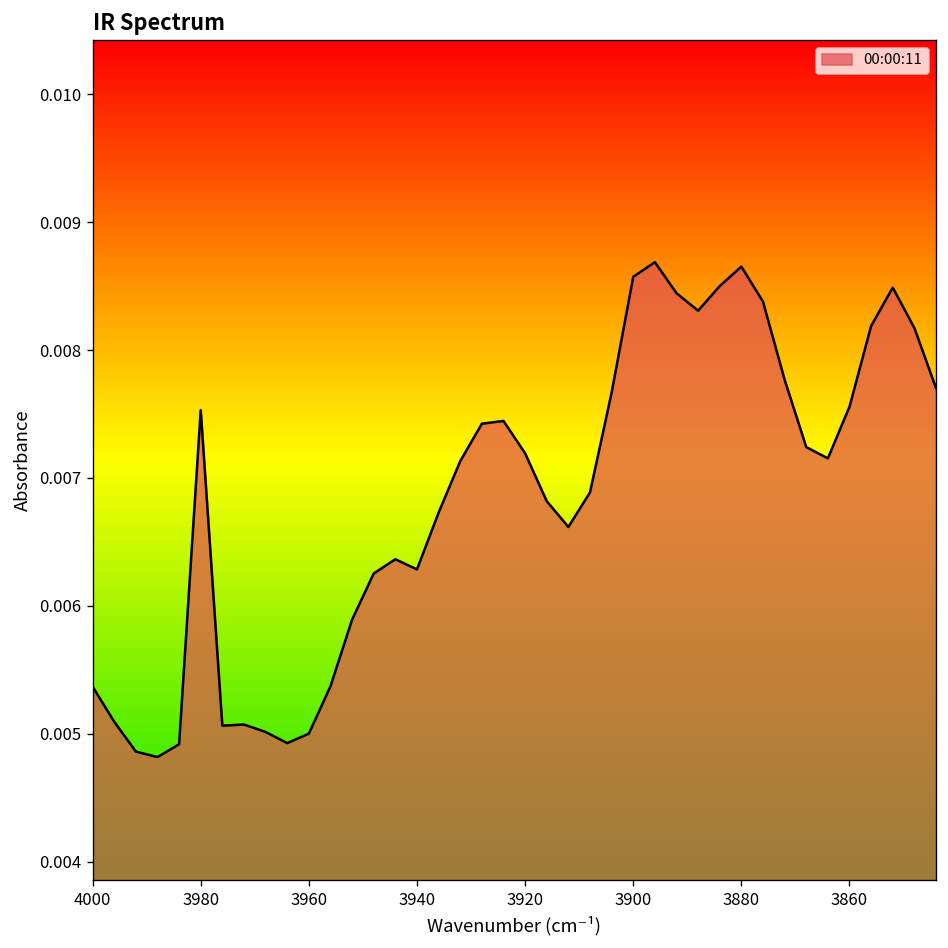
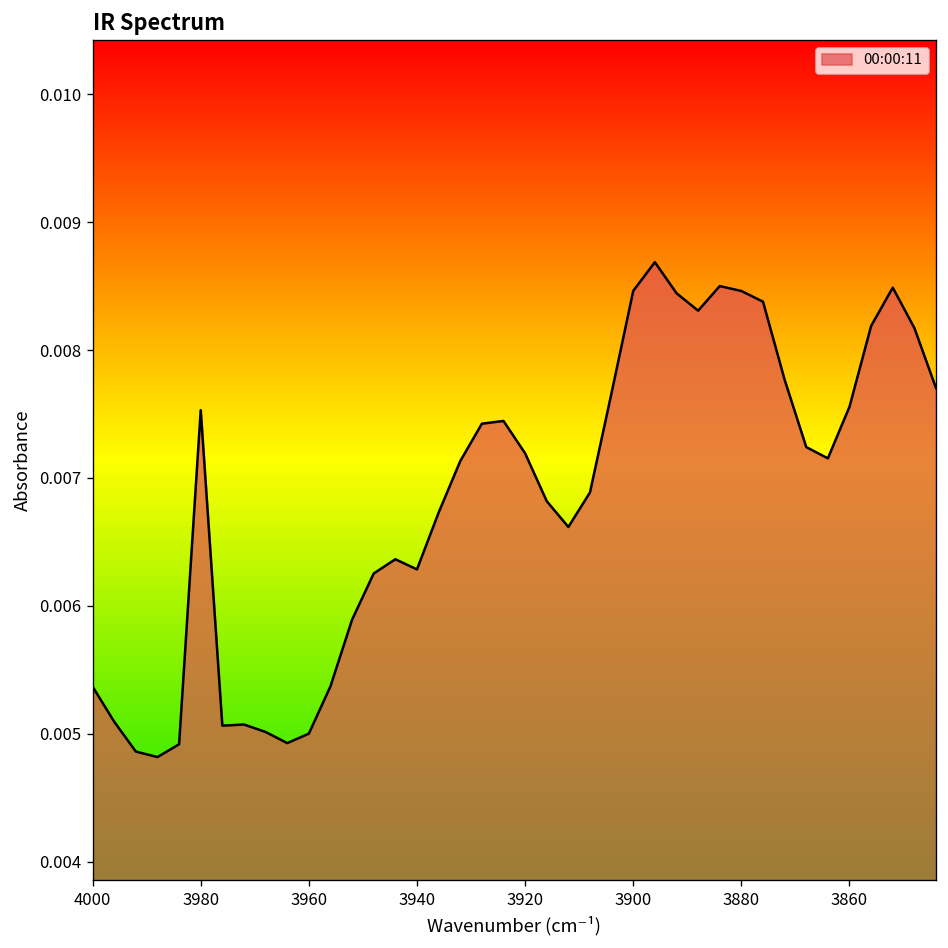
  {
    "4000": 0.00537,
    "3980": 0.00753,
    "3960": 0.00500,
    "3940": 0.00628,
    "3920": 0.00719,
-   "3900": 0.00857,
-   "3880": 0.00865,
+   "3900": 0.00846,
+   "3880": 0.00846,
    "3860": 0.00756
  }
